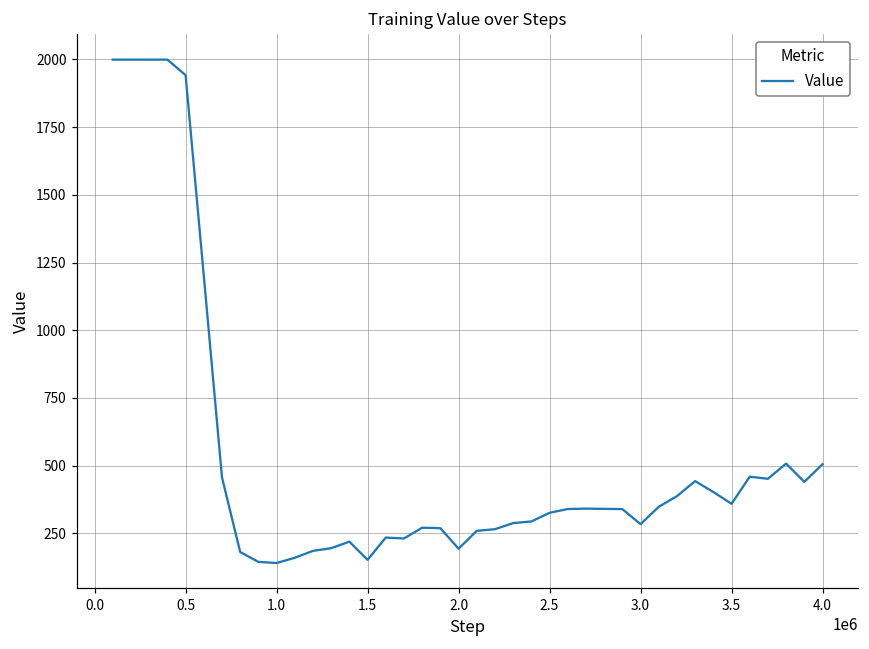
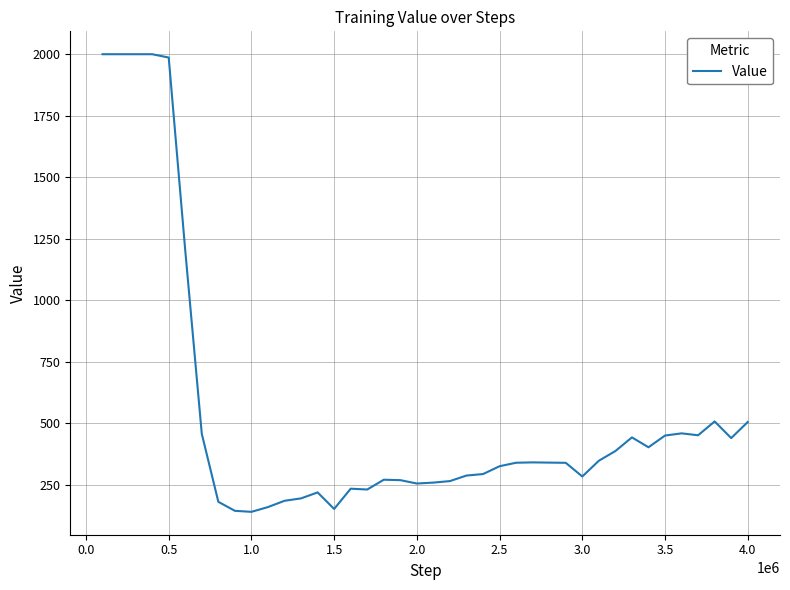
  {
-   "0.5": 1940,
+   "0.5": 1990,
    "1.0": 140,
    "1.5": 150,
-   "2.0": 190,
+   "2.0": 260,
    "2.5": 330,
    "3.0": 280,
-   "3.5": 360,
+   "3.5": 450,
    "4.0": 510
  }
